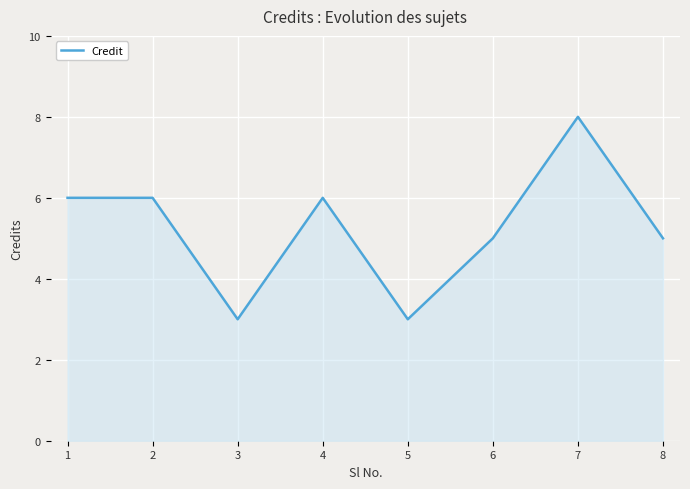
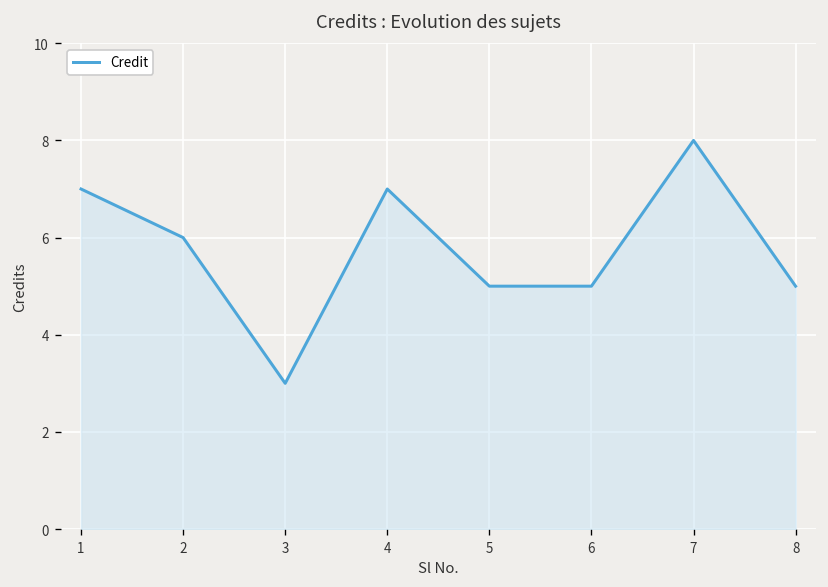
  {
-   "1": 6,
+   "1": 7,
    "2": 6,
    "3": 3,
-   "4": 6,
-   "5": 3,
+   "4": 7,
+   "5": 5,
    "6": 5,
    "7": 8,
    "8": 5
  }
